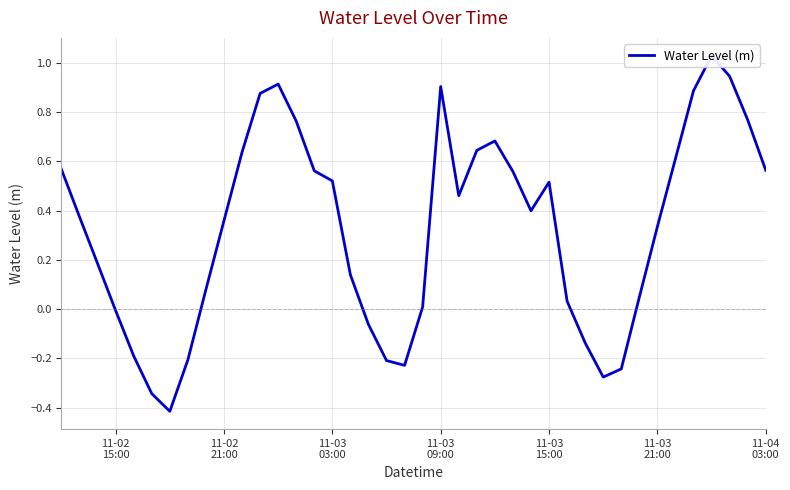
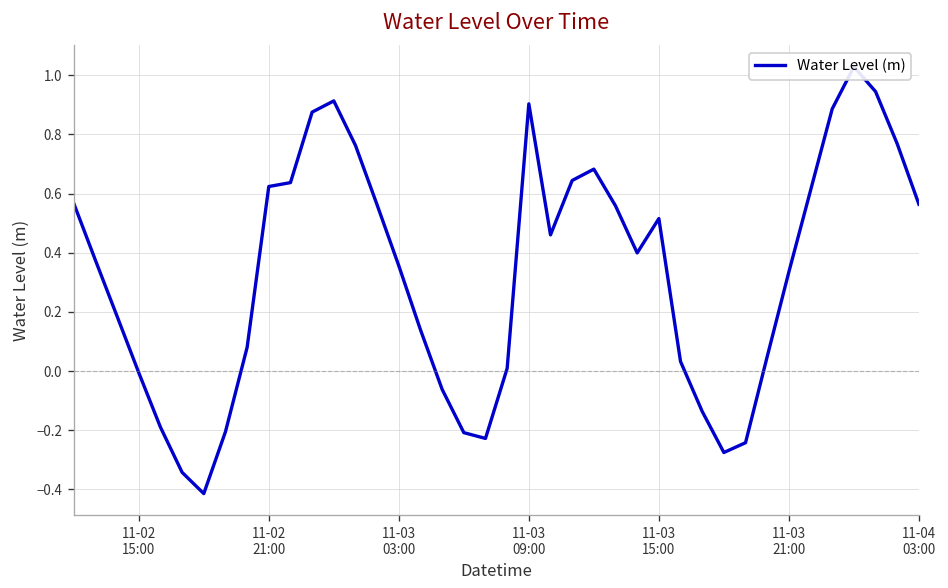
  {
    "11-02 15:00": -0.01,
-   "11-02 21:00": 0.36,
-   "11-03 03:00": 0.52,
+   "11-02 21:00": 0.62,
+   "11-03 03:00": 0.36,
    "11-03 09:00": 0.90,
    "11-03 15:00": 0.52,
    "11-03 21:00": 0.34,
    "11-04 03:00": 0.56
  }
